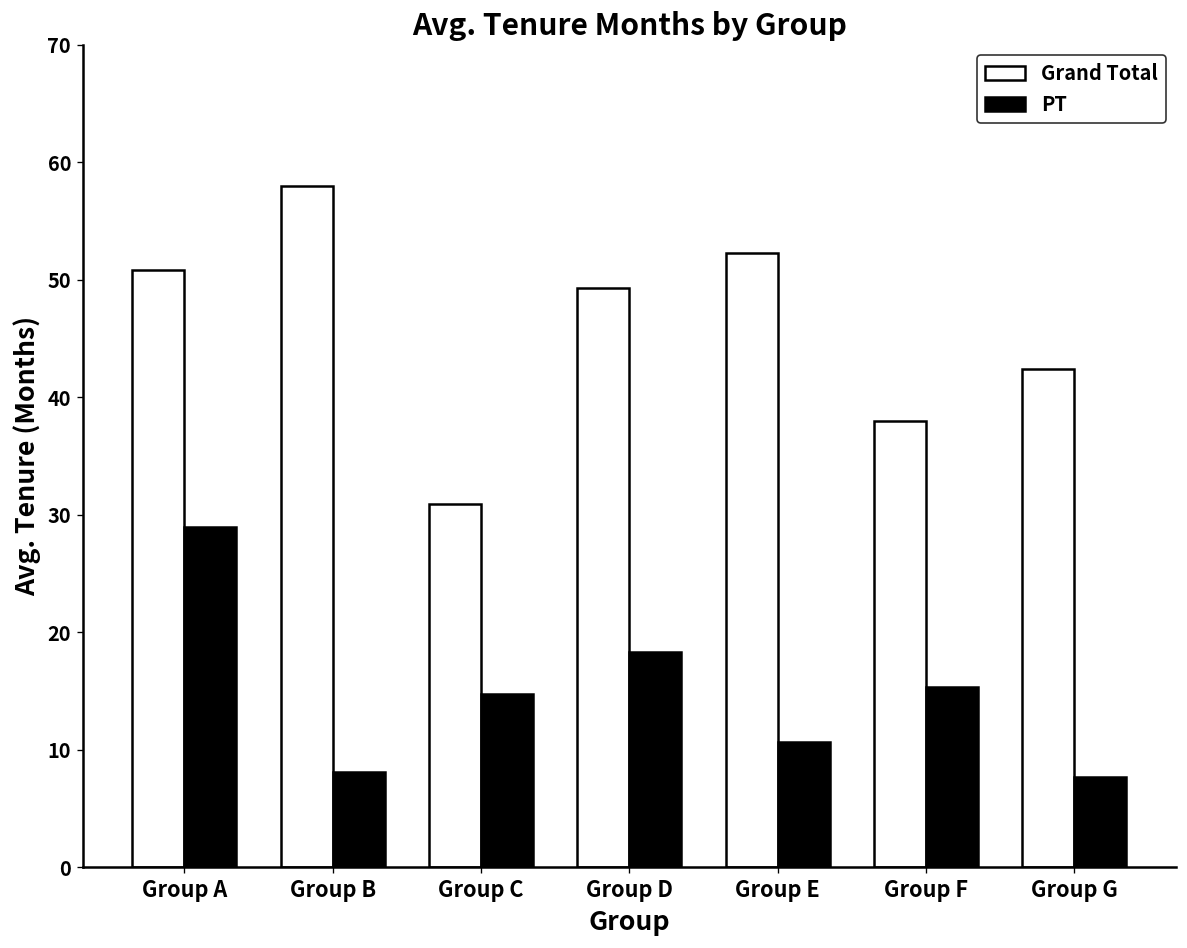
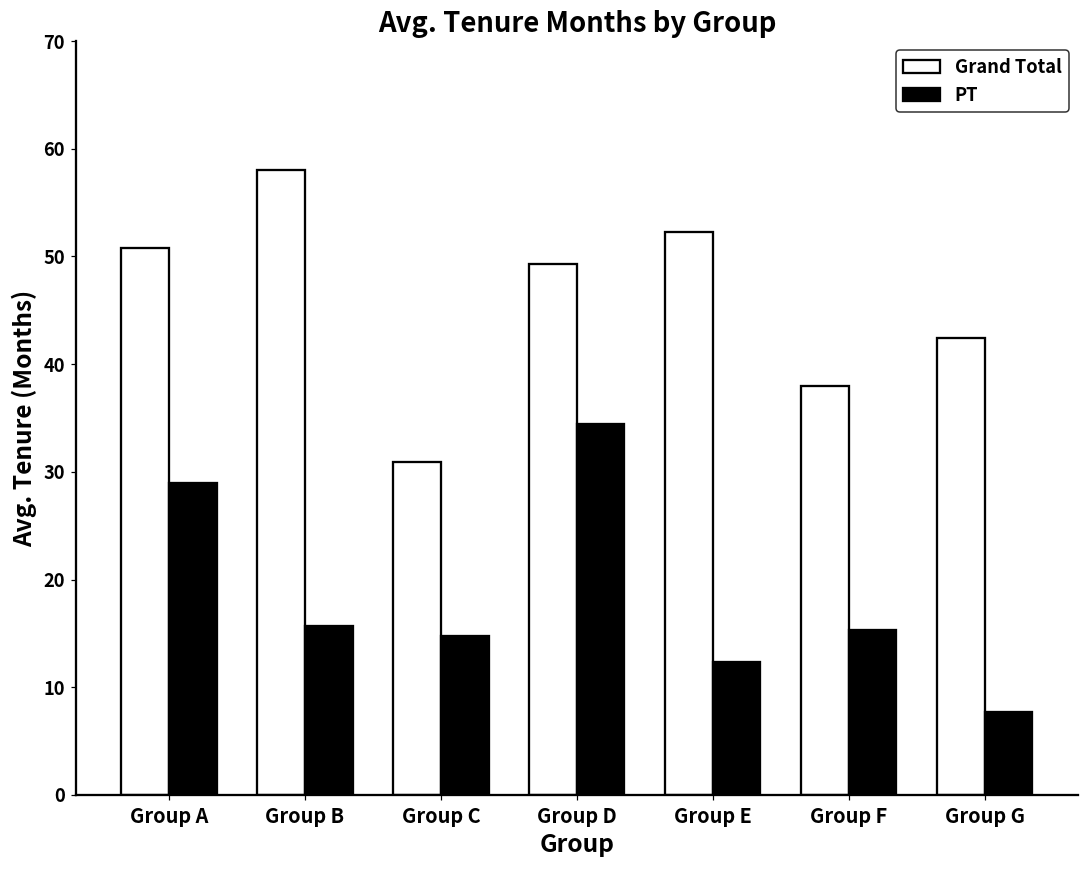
  {
    "Grand Total": {
      "Group A": 51,
      "Group B": 58,
      "Group C": 31,
      "Group D": 49,
      "Group E": 52,
      "Group F": 38,
      "Group G": 42
    },
    "PT": {
      "Group A": 29,
-     "Group B": 8,
+     "Group B": 16,
      "Group C": 15,
-     "Group D": 18,
-     "Group E": 11,
+     "Group D": 34,
+     "Group E": 12,
      "Group F": 15,
      "Group G": 8
    }
  }
